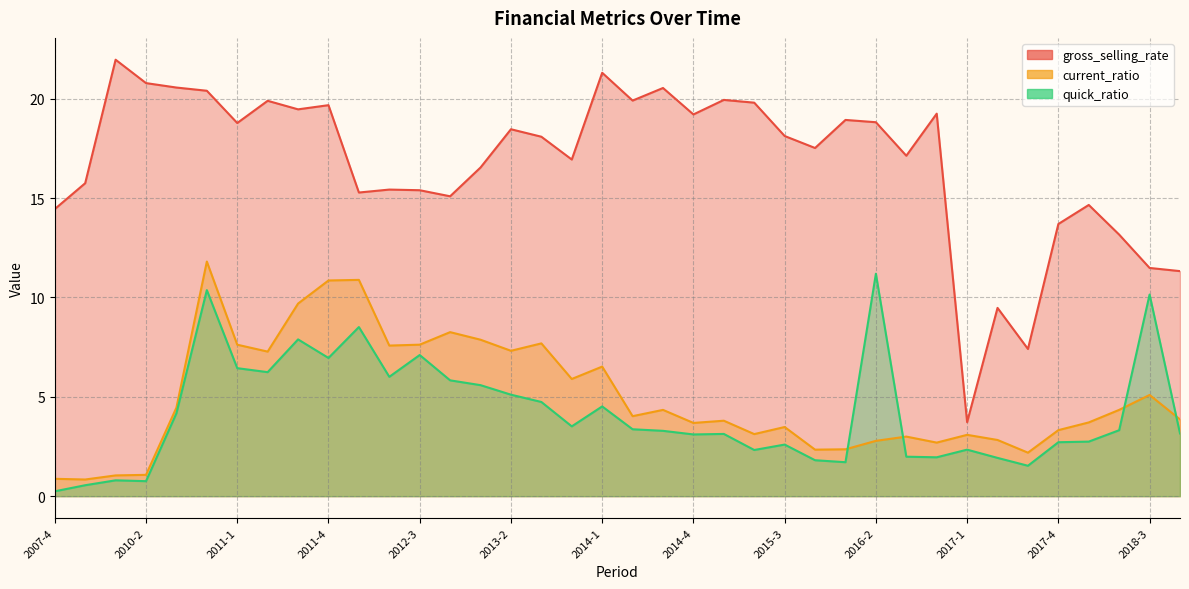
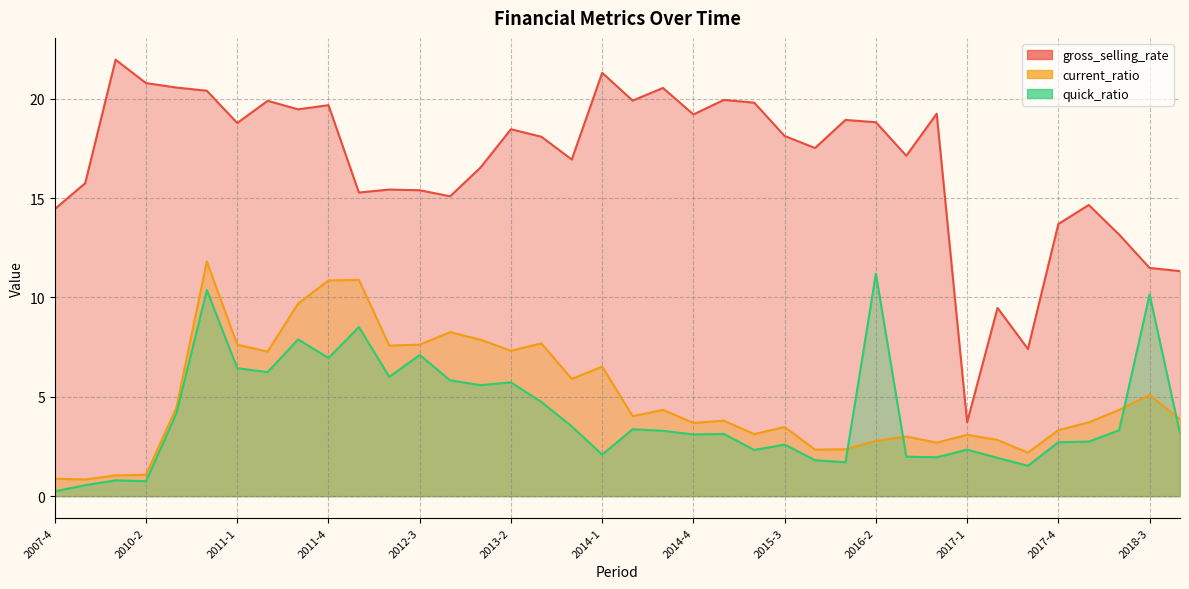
  {
    "quick_ratio": {
      "2007-4": 0.2,
      "2010-2": 0.8,
      "2011-1": 6.4,
      "2011-4": 7.0,
      "2012-3": 7.1,
-     "2013-2": 5.1,
-     "2014-1": 4.5,
+     "2013-2": 5.7,
+     "2014-1": 2.1,
      "2014-4": 3.1,
      "2015-3": 2.6,
      "2016-2": 11.2,
      "2017-1": 2.3,
      "2017-4": 2.7,
      "2018-3": 10.1
    }
  }
